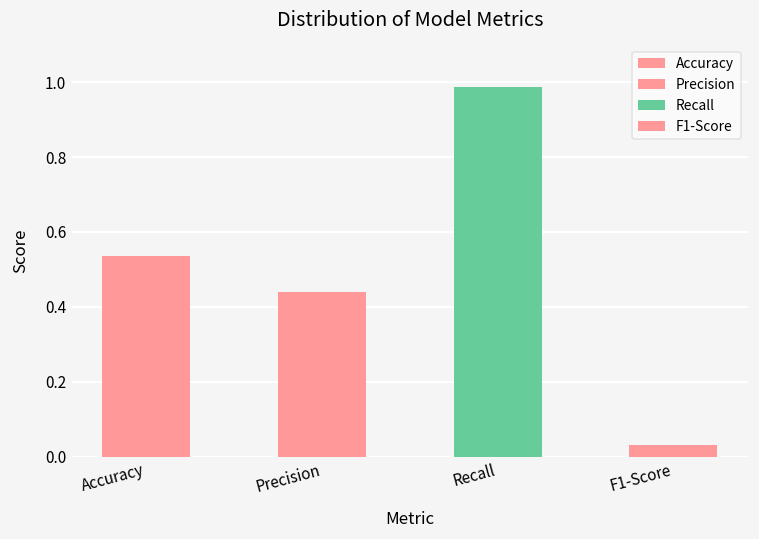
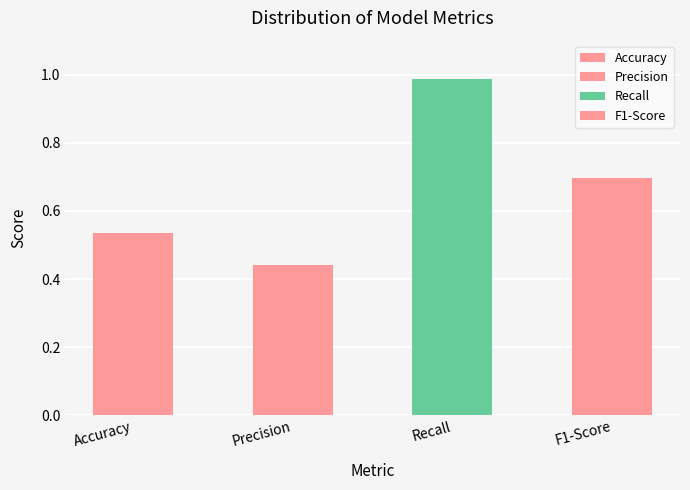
  {
    "Accuracy": 0.53,
    "Precision": 0.44,
    "Recall": 0.99,
-   "F1-Score": 0.03
+   "F1-Score": 0.70
  }
